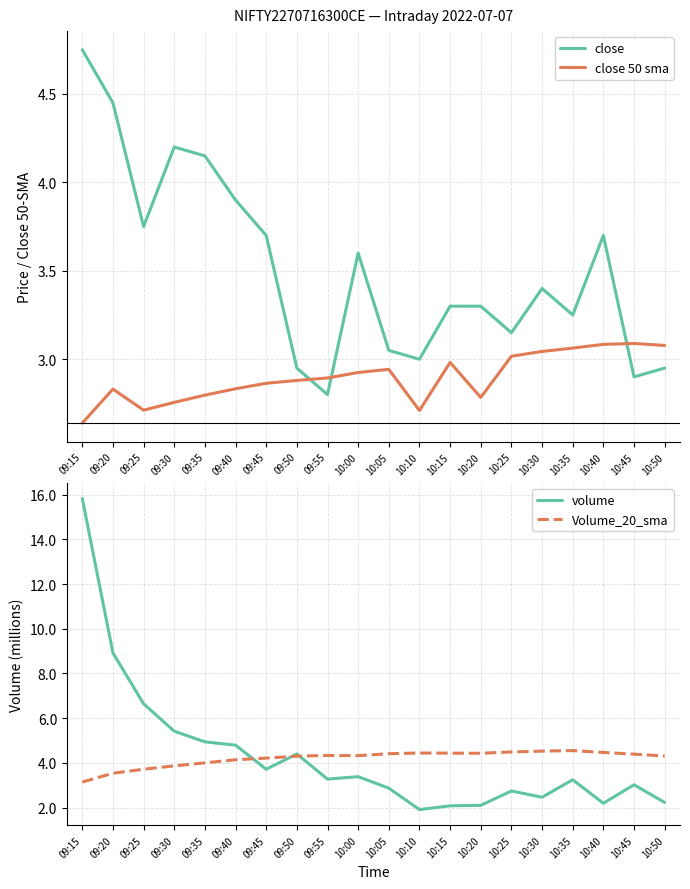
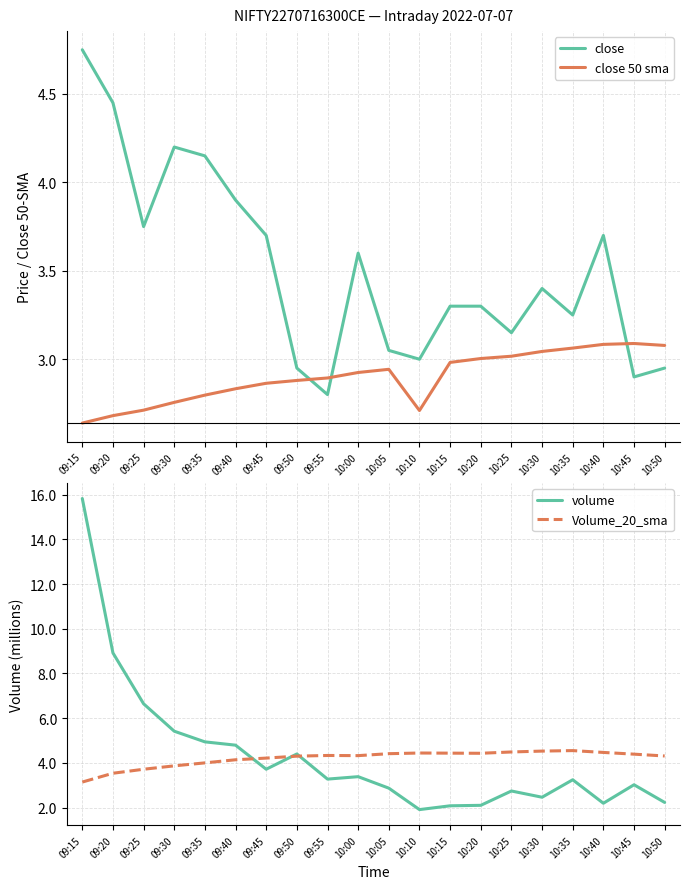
  {
    "NIFTY2270716300CE — Intraday 2022-07-07": {
      "close": {
        "09:15": 4.75,
        "09:20": 4.45,
        "09:25": 3.75,
        "09:30": 4.20,
        "09:35": 4.15,
        "09:40": 3.90,
        "09:45": 3.70,
        "09:50": 2.95,
        "09:55": 2.80,
        "10:00": 3.60,
        "10:05": 3.05,
        "10:10": 3.00,
        "10:15": 3.30,
        "10:20": 3.30,
        "10:25": 3.15,
        "10:30": 3.40,
        "10:35": 3.25,
        "10:40": 3.70,
        "10:45": 2.90,
        "10:50": 2.95
      },
      "close 50 sma": {
        "09:15": 2.64,
-       "09:20": 2.83,
+       "09:20": 2.68,
        "09:25": 2.71,
        "09:30": 2.76,
        "09:35": 2.80,
        "09:40": 2.83,
        "09:45": 2.86,
        "09:50": 2.88,
        "09:55": 2.89,
        "10:00": 2.93,
        "10:05": 2.94,
        "10:10": 2.71,
        "10:15": 2.98,
-       "10:20": 2.78,
+       "10:20": 3.00,
        "10:25": 3.02,
        "10:30": 3.04,
        "10:35": 3.06,
        "10:40": 3.08,
        "10:45": 3.09,
        "10:50": 3.08
      }
    }
  }
